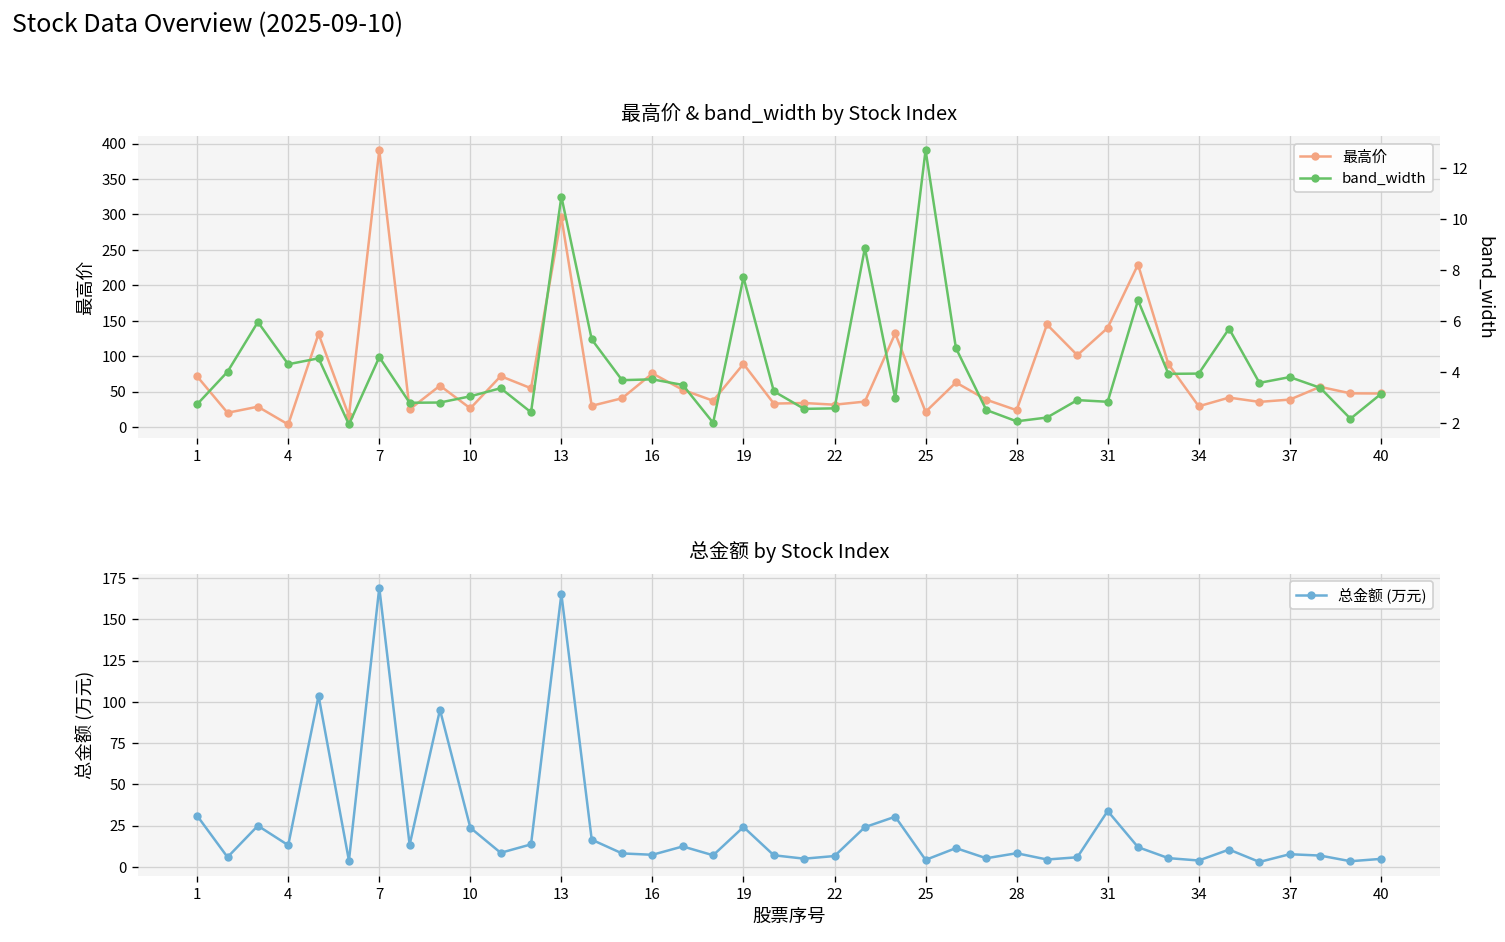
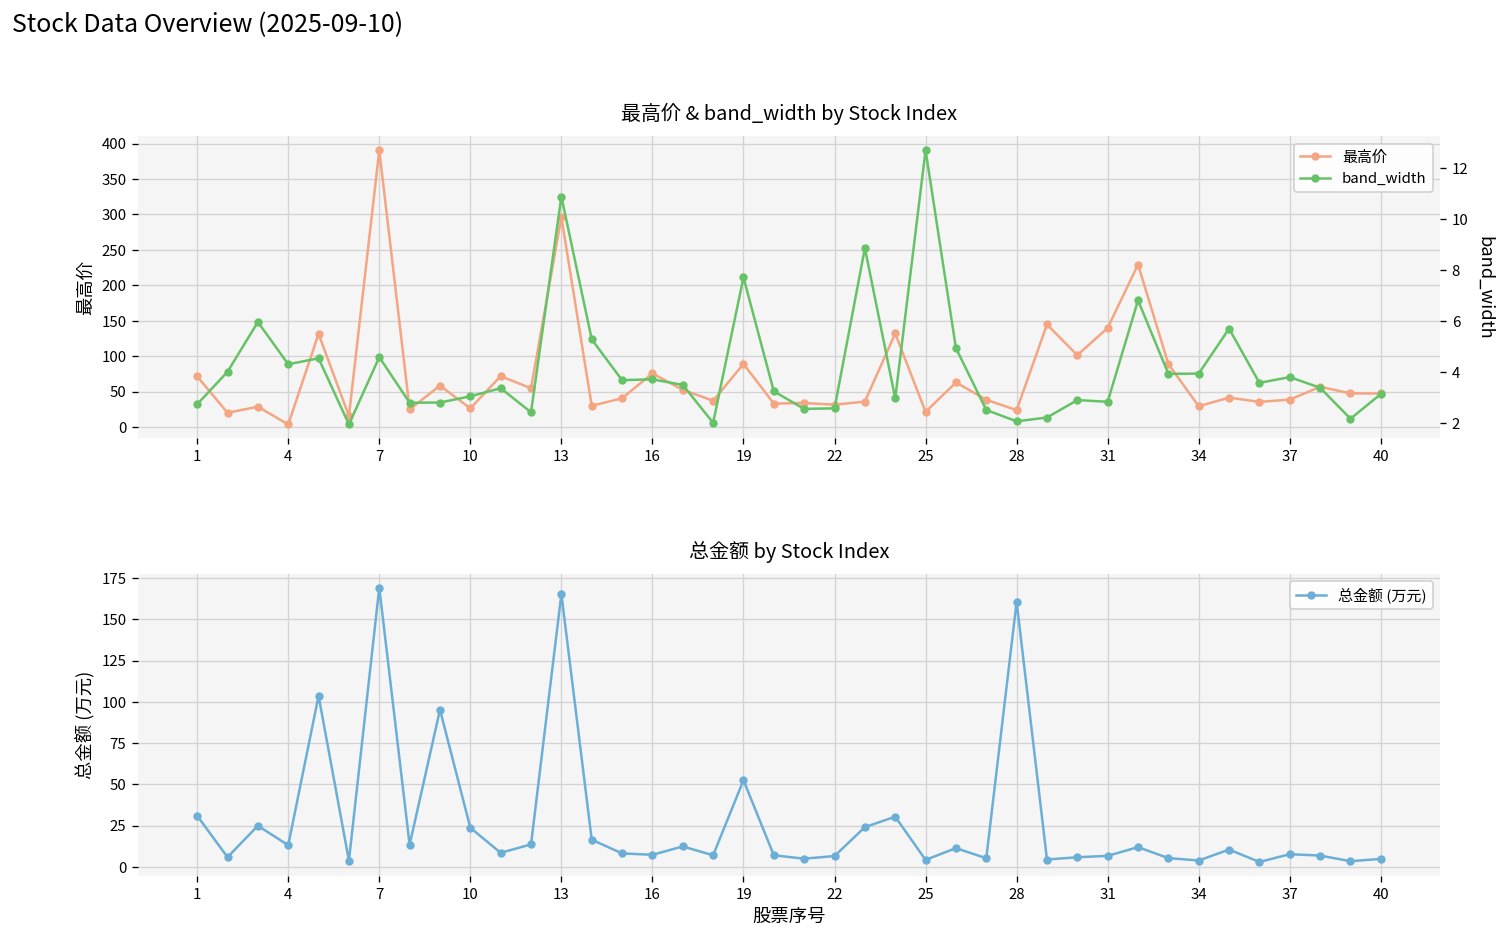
  {
    "总金额 by Stock Index": {
      "1": 31,
      "4": 13,
      "7": 169,
      "10": 24,
      "13": 165,
      "16": 7,
-     "19": 24,
+     "19": 53,
      "22": 7,
      "25": 4,
-     "28": 8,
-     "31": 34,
+     "28": 161,
+     "31": 7,
      "34": 4,
      "37": 8,
      "40": 5
    }
  }
